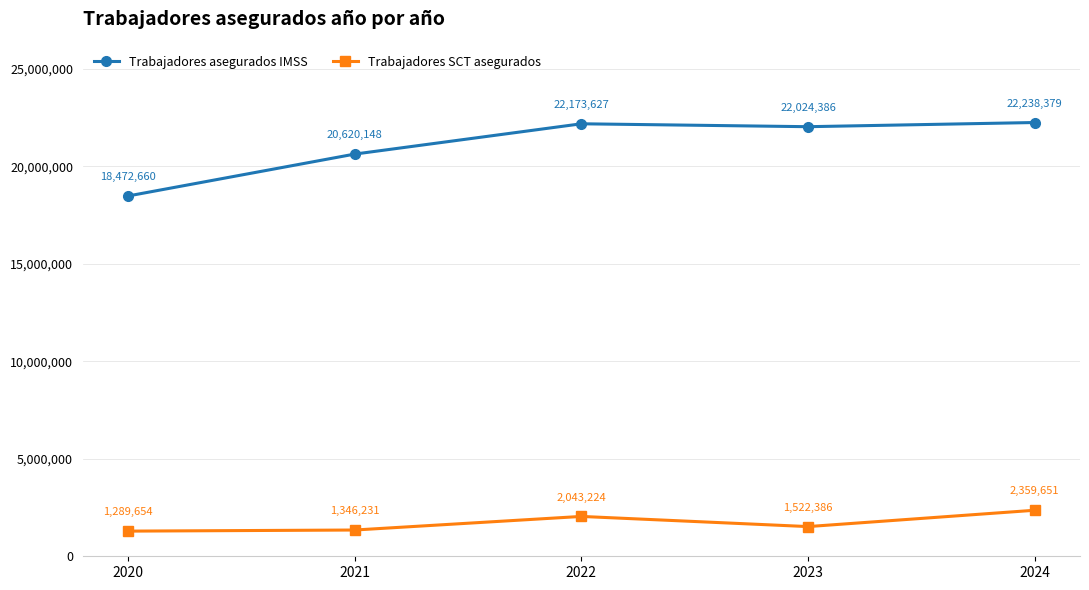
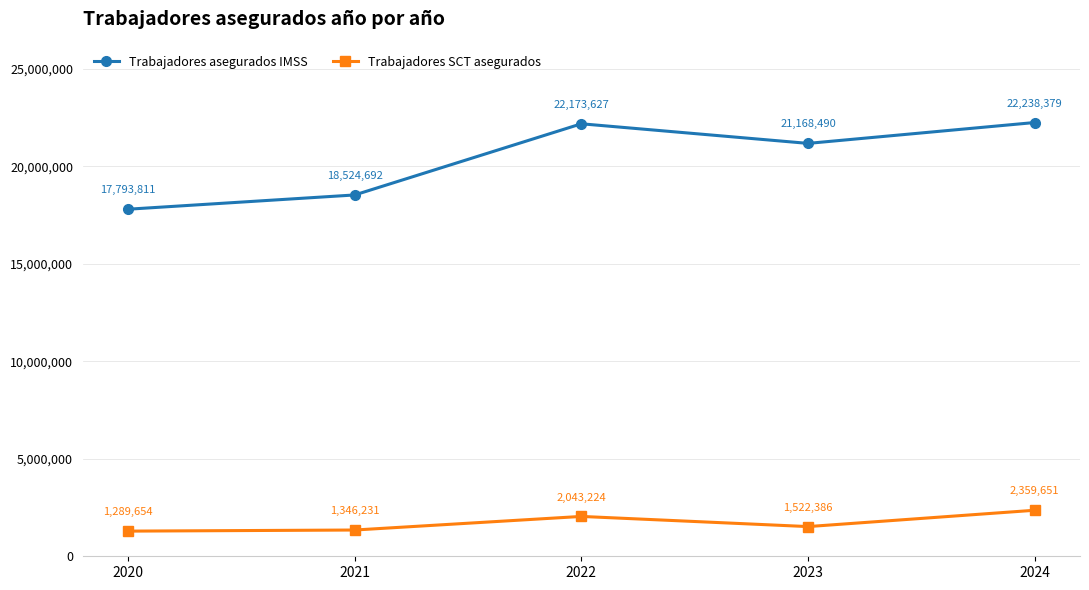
  {
    "Trabajadores asegurados IMSS": {
-     "2020": "18,472,660",
-     "2021": "20,620,148",
+     "2020": "17,793,811",
+     "2021": "18,524,692",
      "2022": "22,173,627",
-     "2023": "22,024,386",
+     "2023": "21,168,490",
      "2024": "22,238,379"
    },
    "Trabajadores SCT asegurados": {
      "2020": "1,289,654",
      "2021": "1,346,231",
      "2022": "2,043,224",
      "2023": "1,522,386",
      "2024": "2,359,651"
    }
  }
